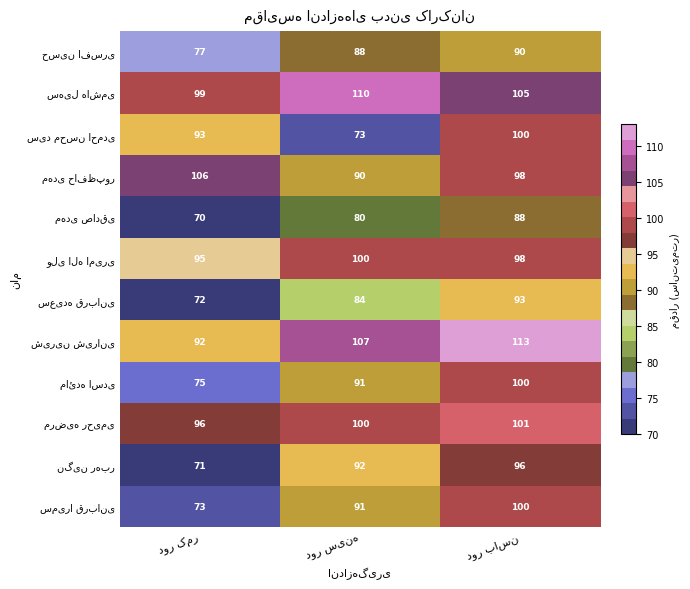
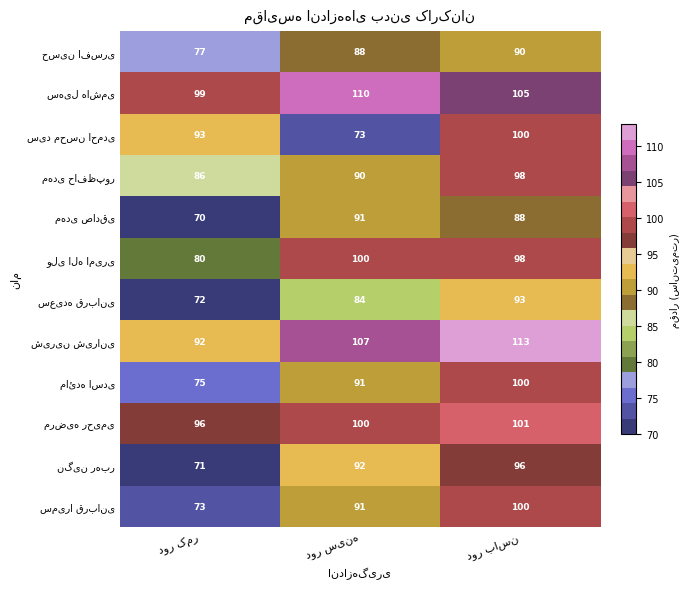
  {
    "حسین افسری": {
      "دور کمر": 77,
      "دور سینه": 88,
      "دور باسن": 90
    },
    "سهیل هاشمی": {
      "دور کمر": 99,
      "دور سینه": 110,
      "دور باسن": 105
    },
    "سید محسن احمدی": {
      "دور کمر": 93,
      "دور سینه": 73,
      "دور باسن": 100
    },
    "مهدی حافظپور": {
-     "دور کمر": 106,
+     "دور کمر": 86,
      "دور سینه": 90,
      "دور باسن": 98
    },
    "مهدی صادقی": {
      "دور کمر": 70,
-     "دور سینه": 80,
+     "دور سینه": 91,
      "دور باسن": 88
    },
    "ولی اله امیری": {
-     "دور کمر": 95,
+     "دور کمر": 80,
      "دور سینه": 100,
      "دور باسن": 98
    },
    "سعیده قربانی": {
      "دور کمر": 72,
      "دور سینه": 84,
      "دور باسن": 93
    },
    "شیرین شیرانی": {
      "دور کمر": 92,
      "دور سینه": 107,
      "دور باسن": 113
    },
    "مائده اسدی": {
      "دور کمر": 75,
      "دور سینه": 91,
      "دور باسن": 100
    },
    "مرضیه رحیمی": {
      "دور کمر": 96,
      "دور سینه": 100,
      "دور باسن": 101
    },
    "نگین رهبر": {
      "دور کمر": 71,
      "دور سینه": 92,
      "دور باسن": 96
    },
    "سمیرا قربانی": {
      "دور کمر": 73,
      "دور سینه": 91,
      "دور باسن": 100
    }
  }
